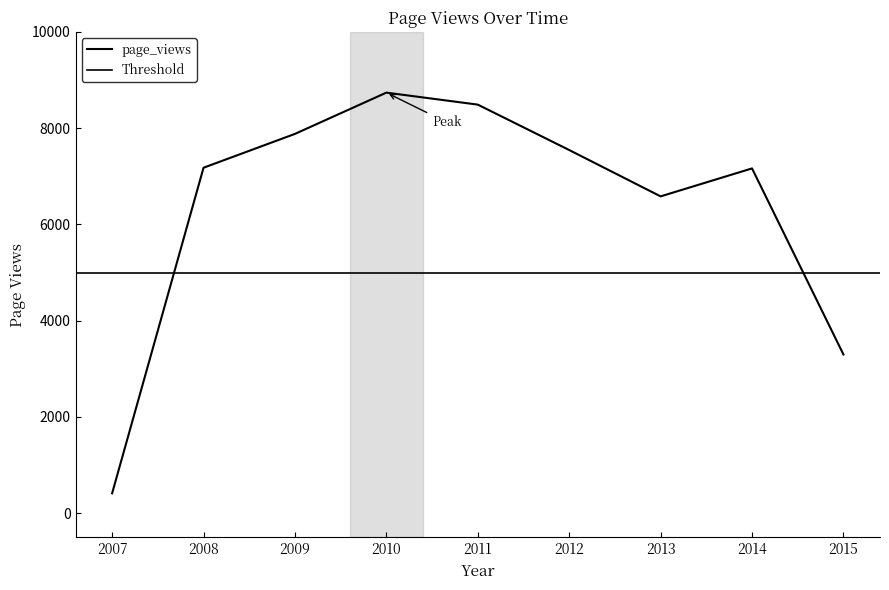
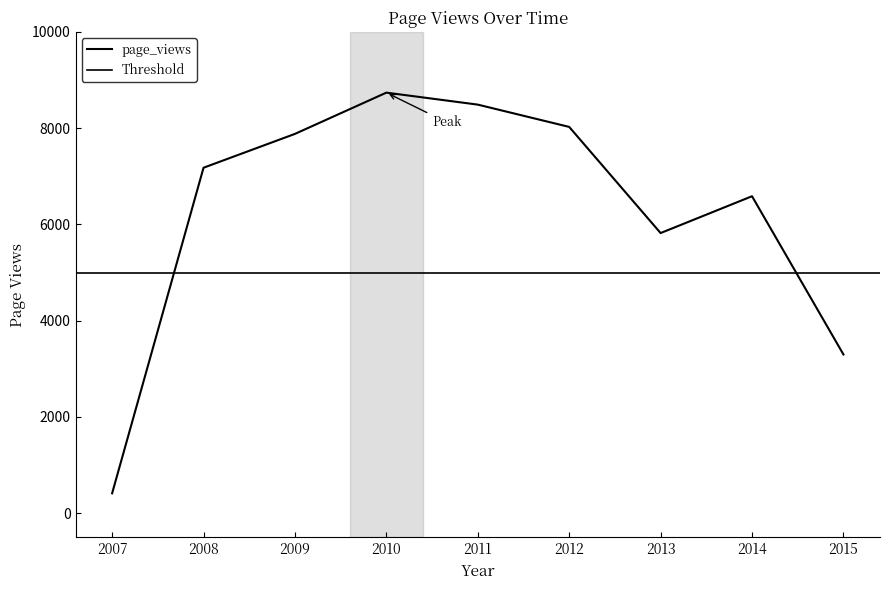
  {
    "2007": 400,
    "2008": 7200,
    "2009": 7900,
    "2010": 8700,
    "2011": 8500,
-   "2012": 7500,
-   "2013": 6600,
-   "2014": 7200,
+   "2012": 8000,
+   "2013": 5800,
+   "2014": 6600,
    "2015": 3300
  }
